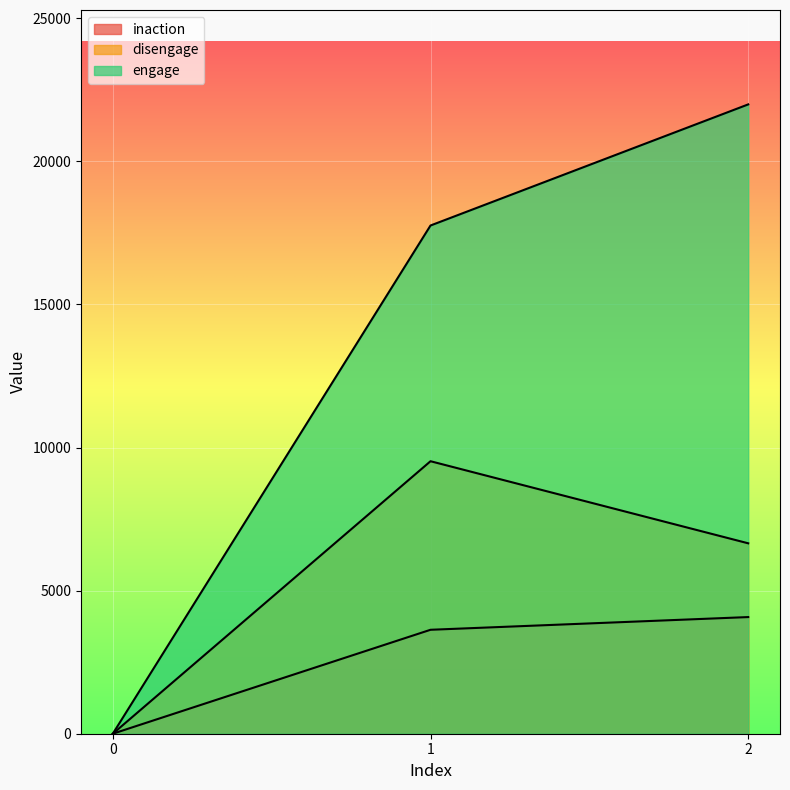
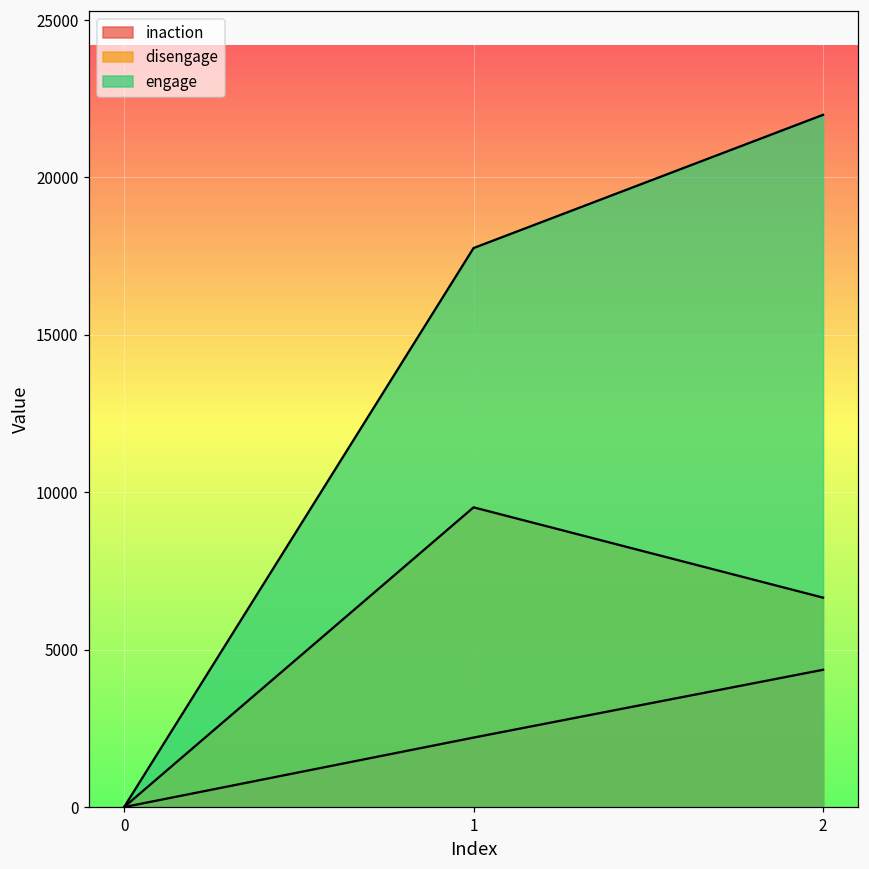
  {
    "inaction": {
-     "1": 3600,
-     "2": 4100
+     "1": 2200,
+     "2": 4400
    },
    "disengage": {
      "1": 9500,
      "2": 6700
    },
    "engage": {
      "1": 17800,
      "2": 22000
    }
  }
